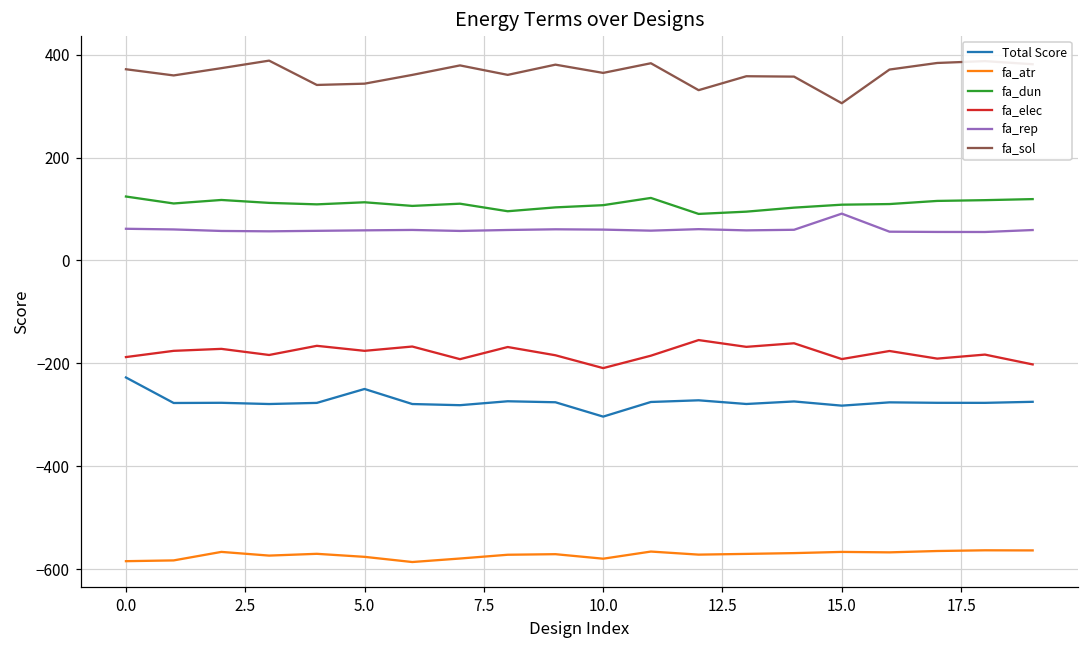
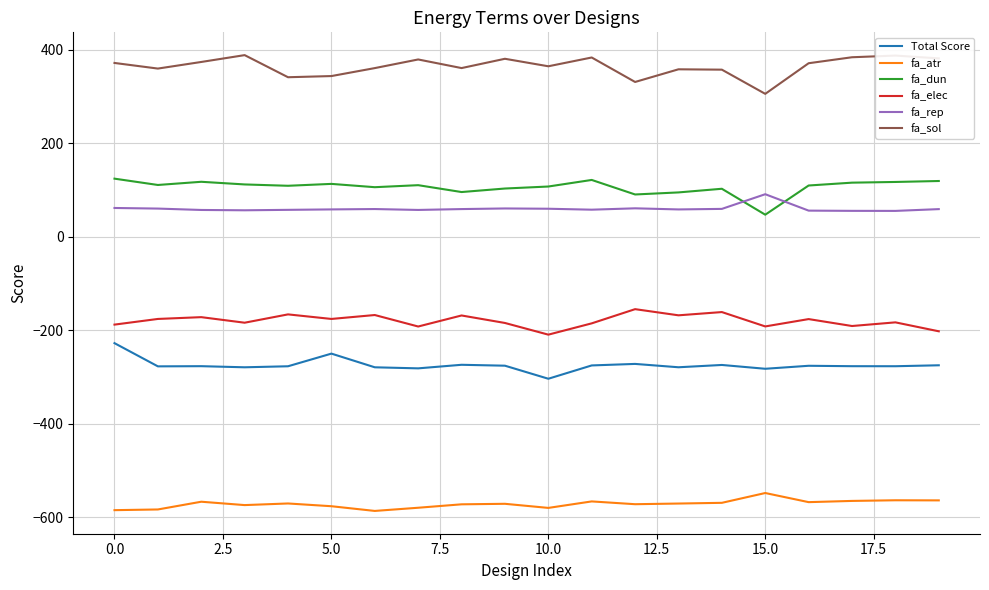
  {
    "Total Score": {
      "0.0": -230,
      "5.0": -250,
      "10.0": -300,
      "15.0": -280
    },
    "fa_atr": {
      "0.0": -580,
      "5.0": -580,
      "10.0": -580,
-     "15.0": -570
+     "15.0": -550
    },
    "fa_dun": {
      "0.0": 120,
      "5.0": 110,
      "10.0": 110,
-     "15.0": 110
+     "15.0": 50
    },
    "fa_elec": {
      "0.0": -190,
      "5.0": -180,
      "10.0": -210,
      "15.0": -190
    },
    "fa_rep": {
      "0.0": 60,
      "5.0": 60,
      "10.0": 60,
      "15.0": 90
    },
    "fa_sol": {
      "0.0": 370,
      "5.0": 340,
      "10.0": 360,
      "15.0": 310
    }
  }
